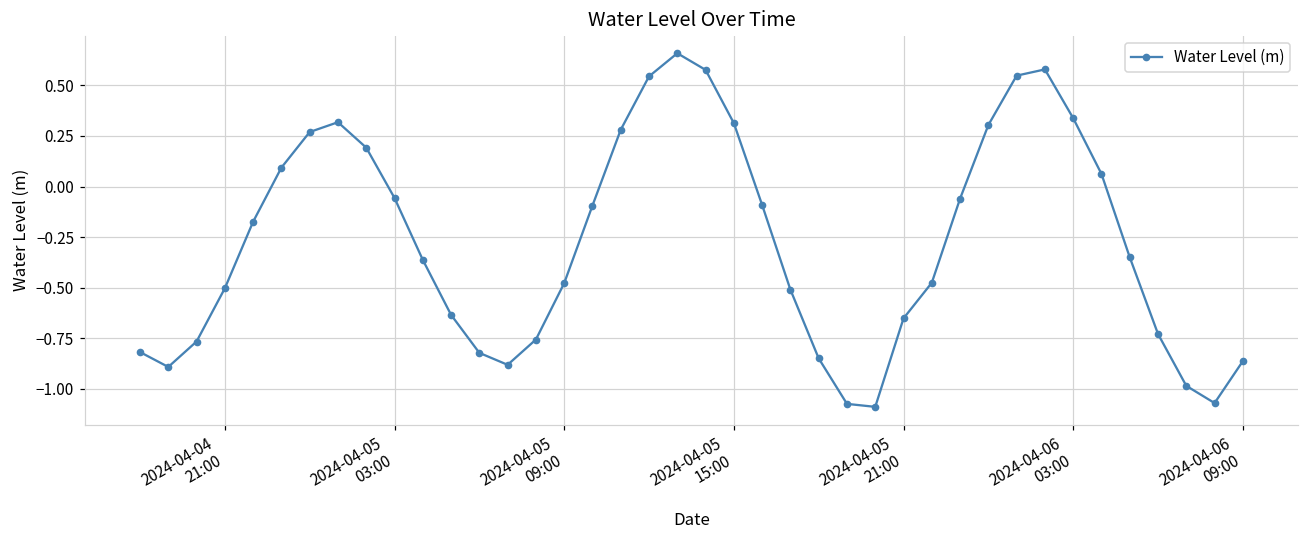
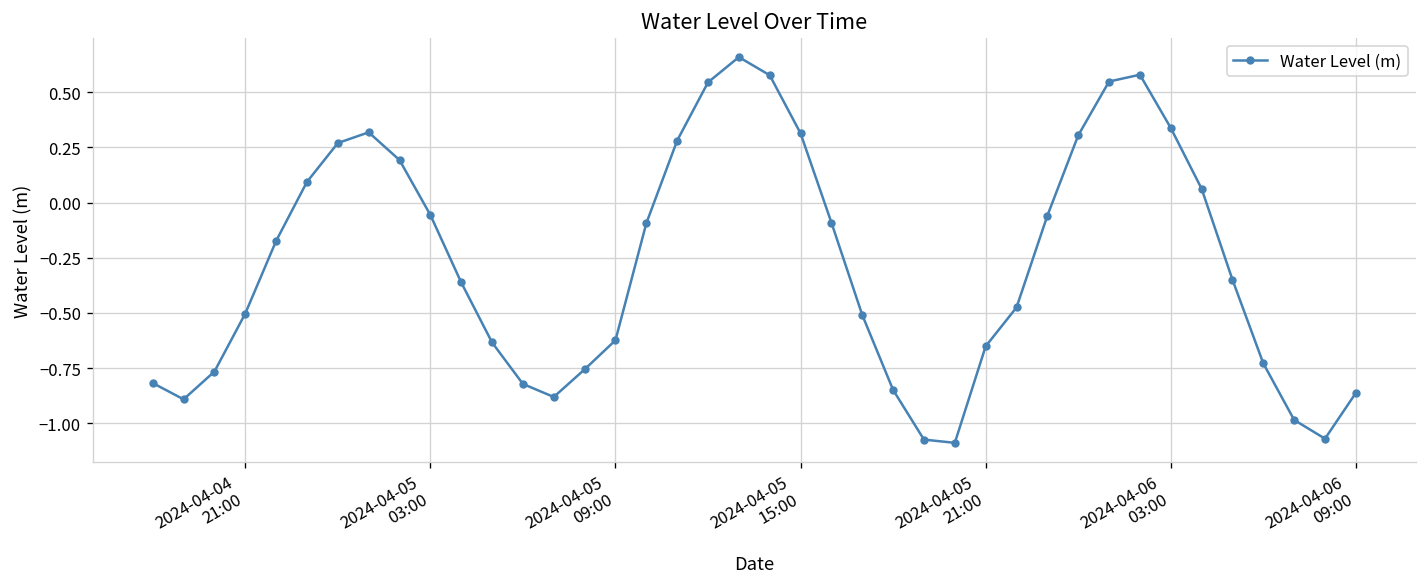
  {
    "2024-04-04 21:00": -0.50,
    "2024-04-05 03:00": -0.06,
-   "2024-04-05 09:00": -0.48,
+   "2024-04-05 09:00": -0.62,
    "2024-04-05 15:00": 0.31,
    "2024-04-05 21:00": -0.65,
    "2024-04-06 03:00": 0.34,
    "2024-04-06 09:00": -0.86
  }
